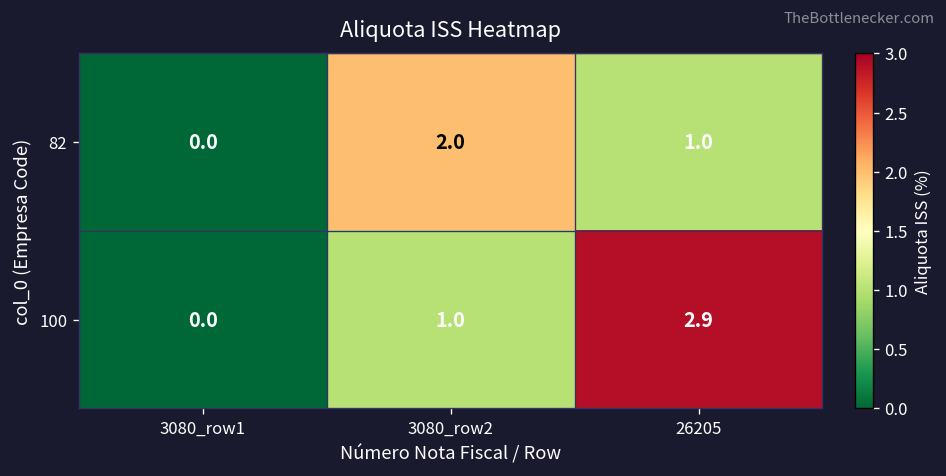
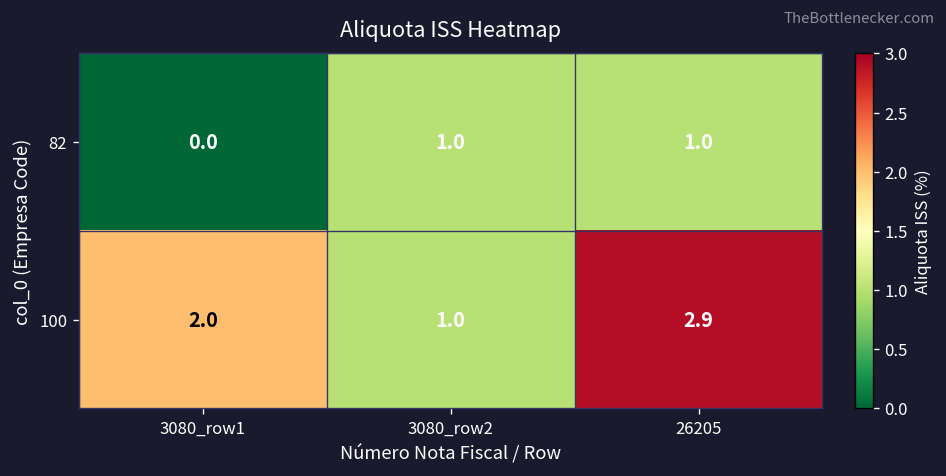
  {
    "82": {
      "3080_row1": 0.0,
-     "3080_row2": 2.0,
+     "3080_row2": 1.0,
      "26205": 1.0
    },
    "100": {
-     "3080_row1": 0.0,
+     "3080_row1": 2.0,
      "3080_row2": 1.0,
      "26205": 2.9
    }
  }
